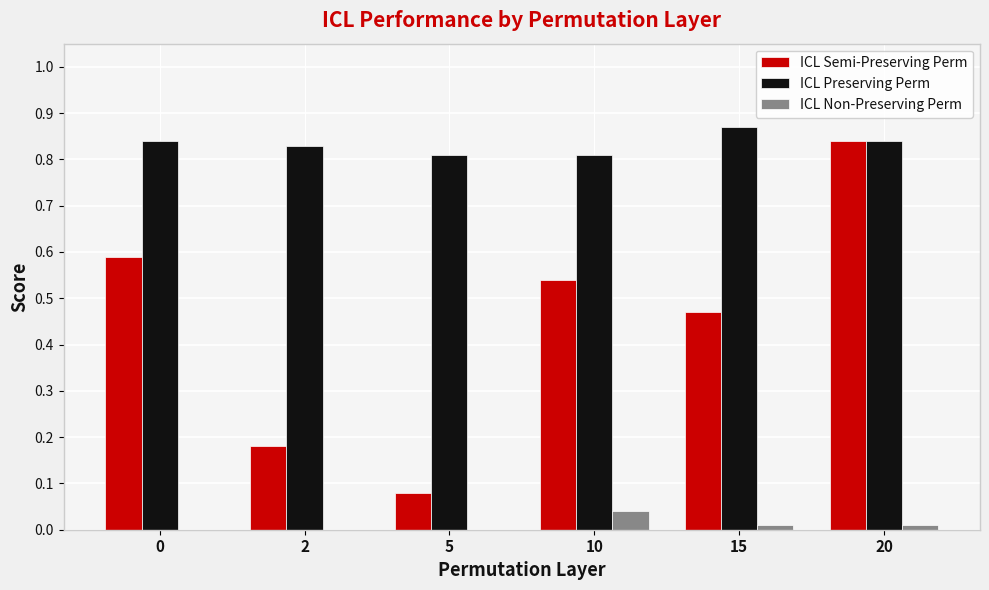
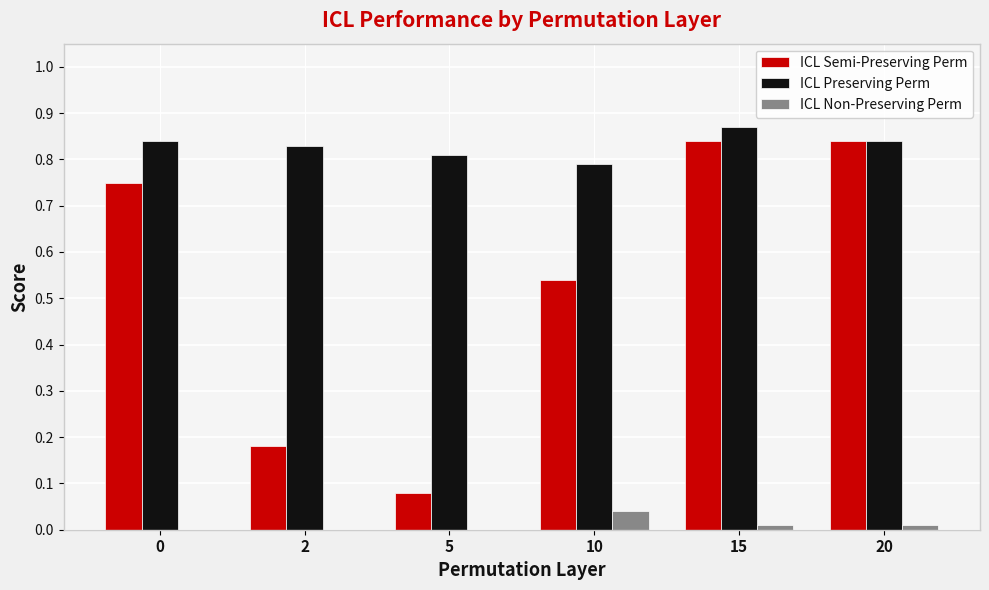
  {
    "ICL Semi-Preserving Perm": {
-     "0": 0.59,
+     "0": 0.75,
      "2": 0.18,
      "5": 0.08,
      "10": 0.54,
-     "15": 0.47,
+     "15": 0.84,
      "20": 0.84
    },
    "ICL Preserving Perm": {
      "0": 0.84,
      "2": 0.83,
      "5": 0.81,
-     "10": 0.81,
+     "10": 0.79,
      "15": 0.87,
      "20": 0.84
    },
    "ICL Non-Preserving Perm": {
      "0": 0.00,
      "2": 0.00,
      "5": 0.00,
      "10": 0.04,
      "15": 0.01,
      "20": 0.01
    }
  }
